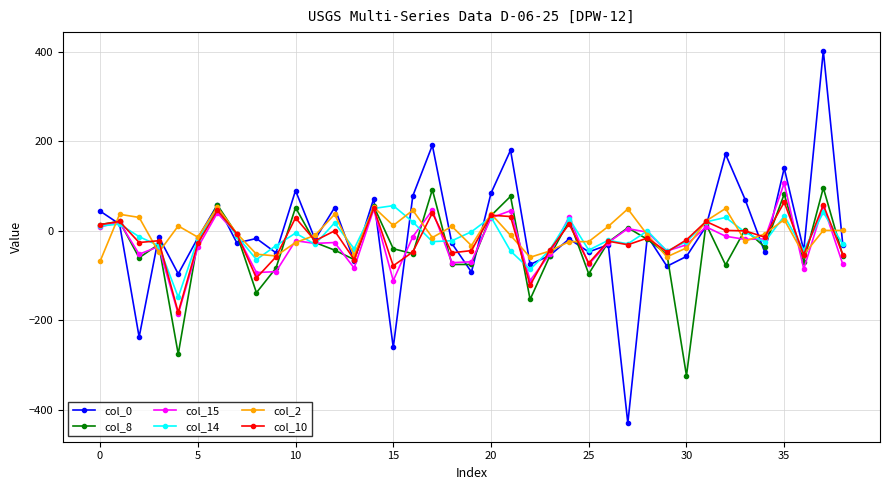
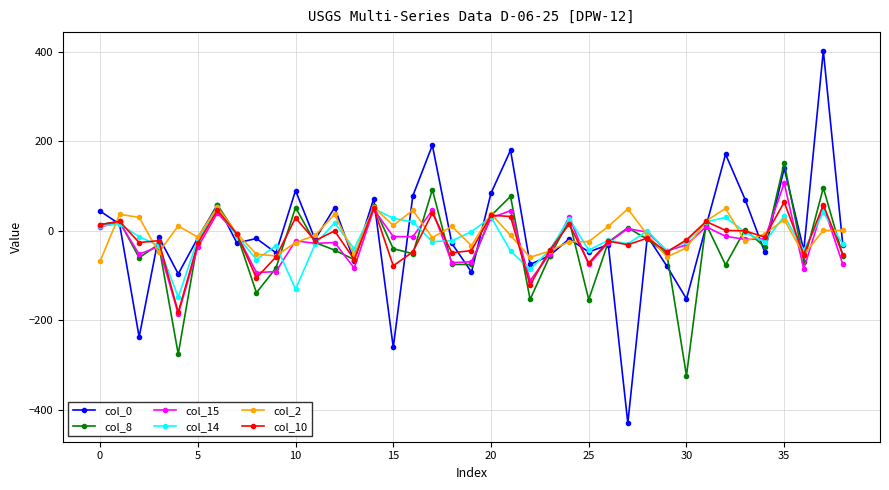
  {
    "col_0": {
      "0": 40,
      "10": 90,
      "15": -260,
      "20": 80,
-     "30": -60,
+     "30": -150,
      "35": 140
    },
    "col_8": {
      "10": 50,
      "15": -40,
-     "25": -100,
+     "25": -150,
      "30": -320,
-     "35": 80
+     "35": 150
    },
    "col_15": {
      "5": -40,
-     "15": -110,
+     "15": -10,
      "30": -30,
      "35": 110
    },
    "col_14": {
-     "10": -10,
-     "15": 60,
+     "10": -130,
+     "15": 30,
      "35": 30
    },
    "col_2": {
      "0": -70,
      "15": 10,
      "25": -20,
      "30": -40,
      "35": 30
    },
    "col_10": {
      "10": 30,
      "15": -80,
      "35": 60
    }
  }
